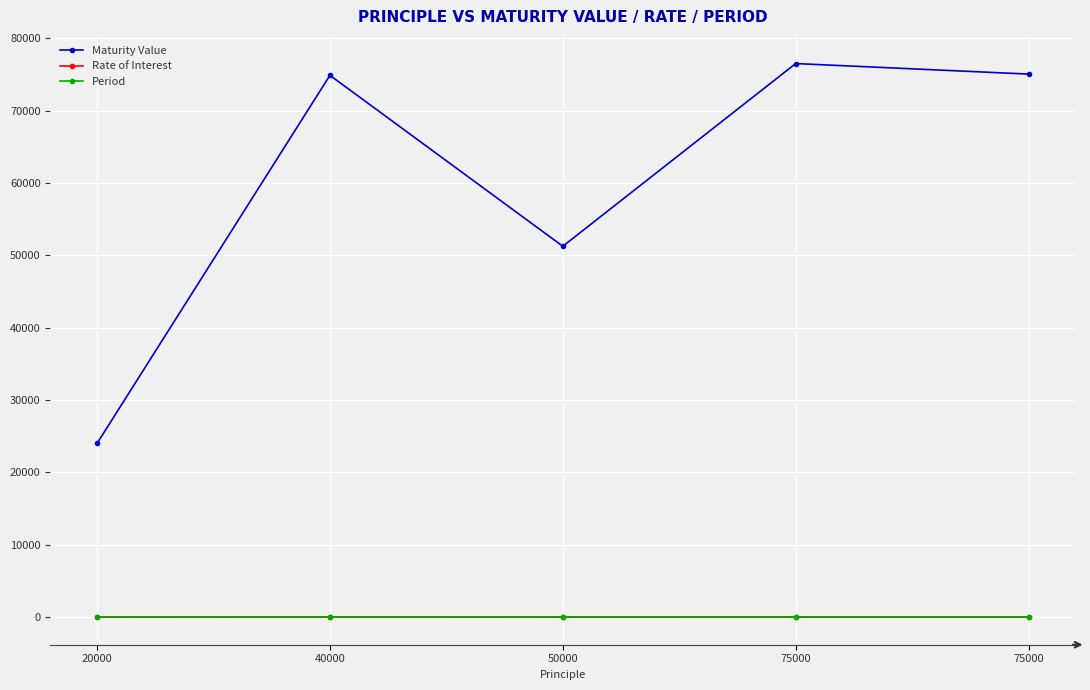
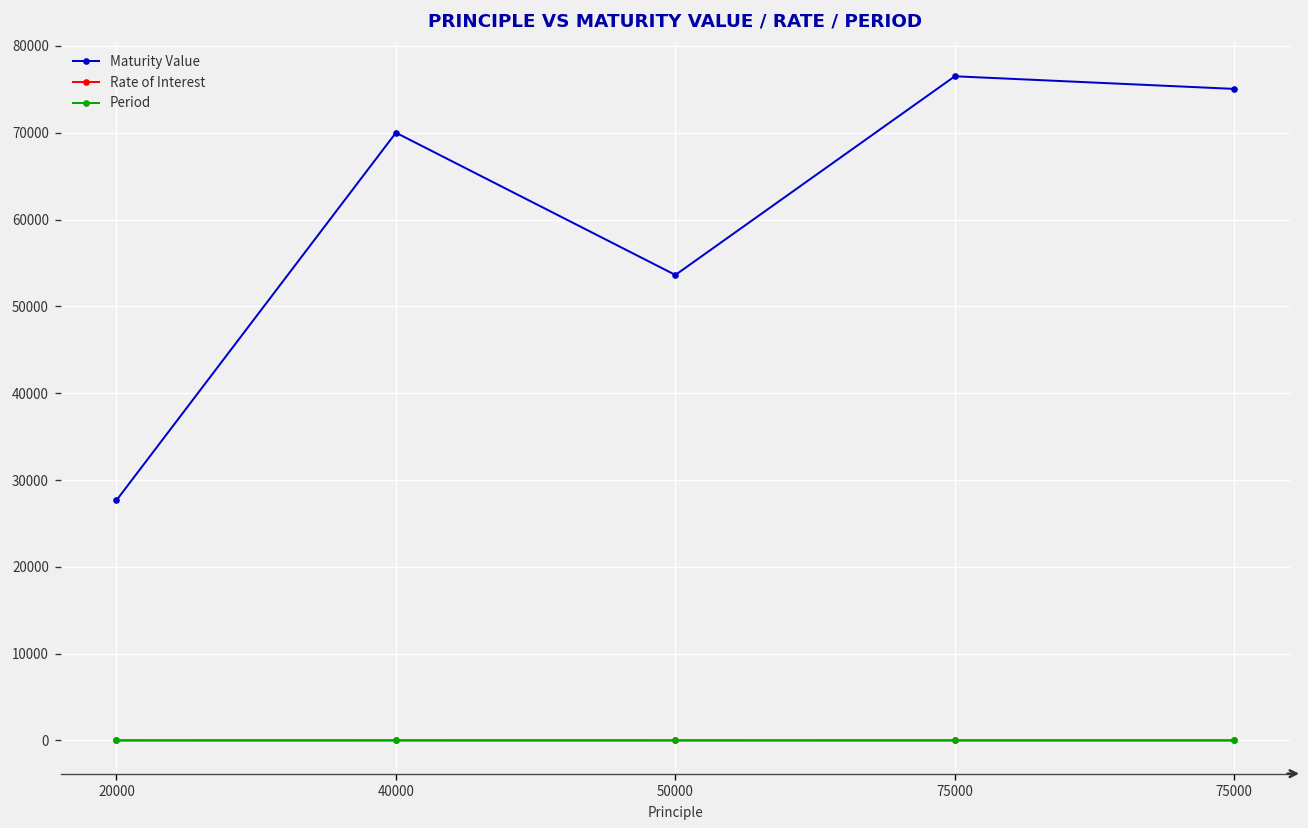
  {
    "Maturity Value": {
-     "20000": 24000,
-     "40000": 75000,
-     "50000": 51000
+     "20000": 28000,
+     "40000": 70000,
+     "50000": 54000
    },
    "Period": {
      "20000": 0,
      "40000": 0,
      "50000": 0
    }
  }
